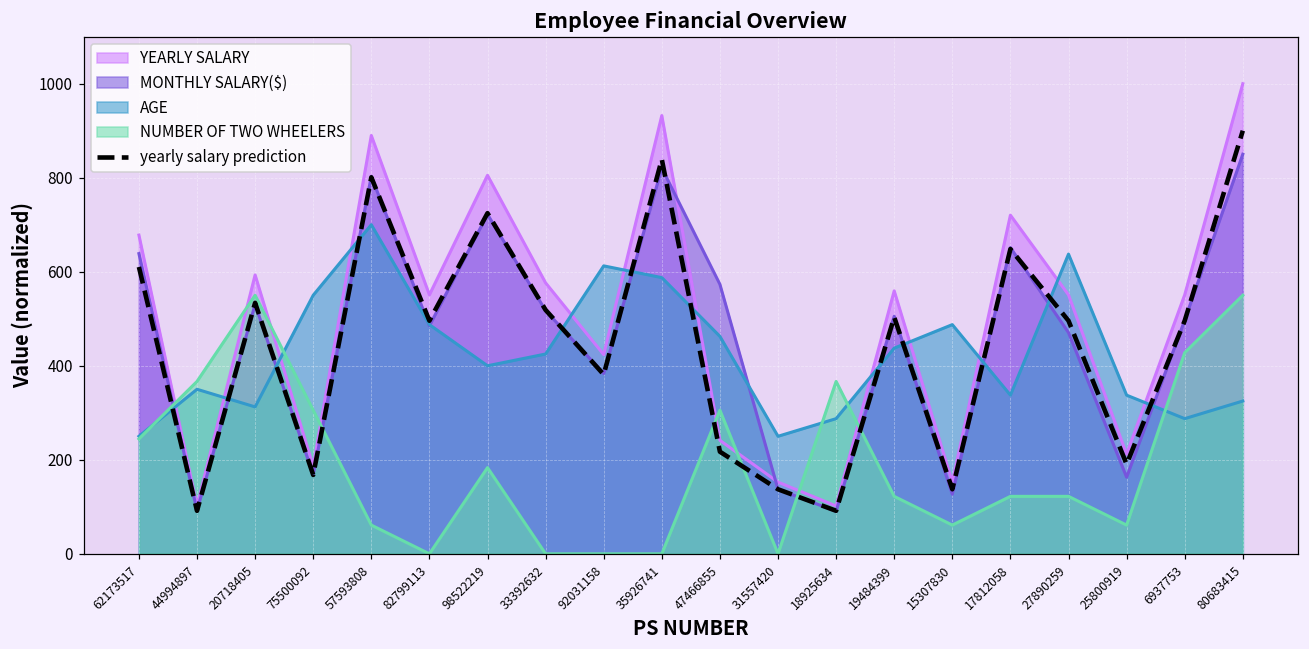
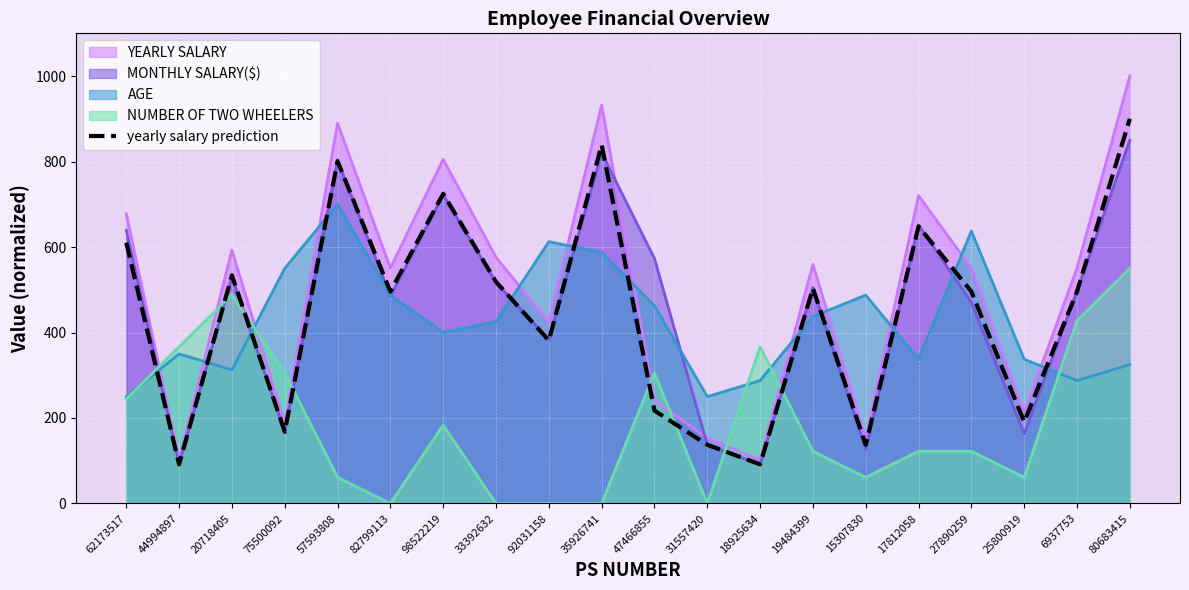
  {
    "YEARLY SALARY": {
      "62173517": 680,
      "44994897": 100,
      "20718405": 590,
      "75500092": 190,
      "57593808": 890,
      "82799113": 550,
      "98522219": 810,
      "33392632": 580,
      "92031158": 420,
      "35926741": 930,
      "47466855": 240,
      "31557420": 150,
      "18925634": 100,
      "19484399": 560,
      "15307830": 150,
      "17812058": 720,
      "27890259": 550,
      "25800919": 210,
      "6937753": 550,
      "80683415": 1000
    },
    "MONTHLY SALARY($)": {
      "62173517": 640,
      "35926741": 820,
      "47466855": 570,
      "15307830": 130,
      "27890259": 470,
      "25800919": 160,
      "80683415": 850
    },
    "AGE": {
      "44994897": 350,
      "20718405": 310,
      "75500092": 550,
      "57593808": 700,
      "98522219": 400,
      "33392632": 420,
      "92031158": 610,
      "35926741": 590,
      "47466855": 460,
      "31557420": 250,
      "18925634": 290,
      "19484399": 440,
      "15307830": 490,
      "17812058": 340,
      "27890259": 640,
      "25800919": 340,
      "6937753": 290,
      "80683415": 330
    },
    "NUMBER OF TWO WHEELERS": {
      "44994897": 370,
-     "20718405": 550,
+     "20718405": 490,
      "75500092": 310,
      "57593808": 60,
      "82799113": 0,
      "98522219": 180,
      "33392632": 0,
      "92031158": 0,
      "35926741": 0,
      "47466855": 310,
      "31557420": 0,
      "18925634": 370,
      "19484399": 120,
      "15307830": 60,
      "17812058": 120,
      "27890259": 120,
      "25800919": 60,
      "6937753": 430,
      "80683415": 550
    },
    "yearly salary prediction": {
      "62173517": 610,
      "82799113": 500,
      "35926741": 840,
      "47466855": 220,
      "15307830": 140,
      "27890259": 500,
      "25800919": 190,
      "80683415": 900
    }
  }
